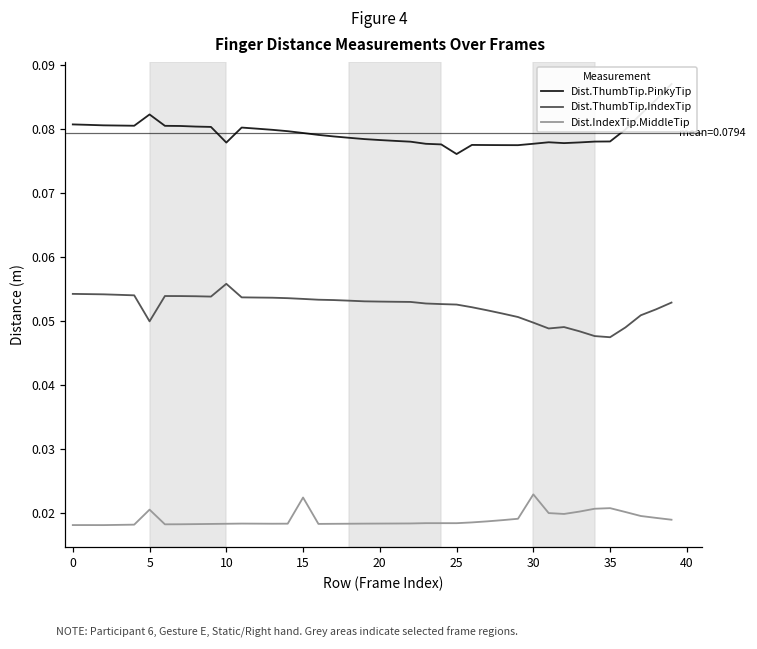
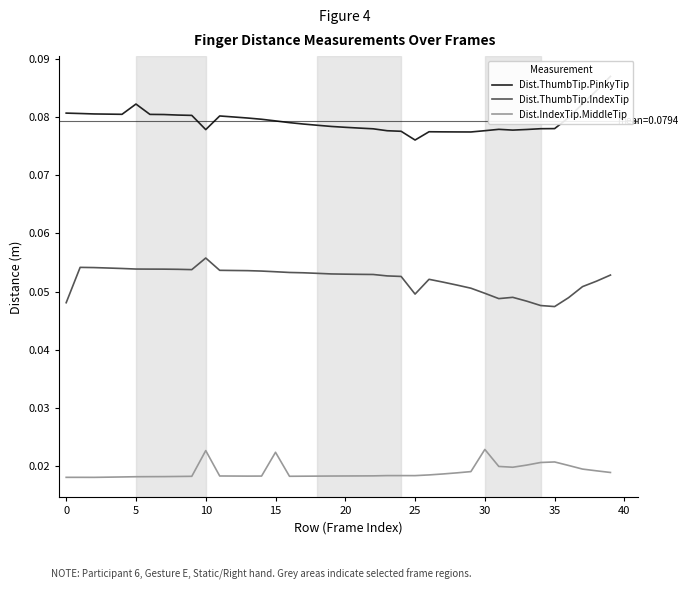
  {
    "Dist.ThumbTip.PinkyTip": {
      "0": 0.081,
      "5": 0.082,
      "10": 0.078,
      "15": 0.079,
      "20": 0.078,
      "25": 0.076,
      "30": 0.078,
      "35": 0.078
    },
    "Dist.ThumbTip.IndexTip": {
-     "0": 0.054,
-     "5": 0.050,
+     "0": 0.048,
+     "5": 0.054,
      "10": 0.056,
      "15": 0.053,
      "20": 0.053,
-     "25": 0.053,
+     "25": 0.050,
      "30": 0.050,
      "35": 0.047
    },
    "Dist.IndexTip.MiddleTip": {
      "0": 0.018,
-     "5": 0.020,
-     "10": 0.018,
+     "5": 0.018,
+     "10": 0.023,
      "15": 0.022,
      "20": 0.018,
      "25": 0.018,
      "30": 0.023,
      "35": 0.021
    }
  }
